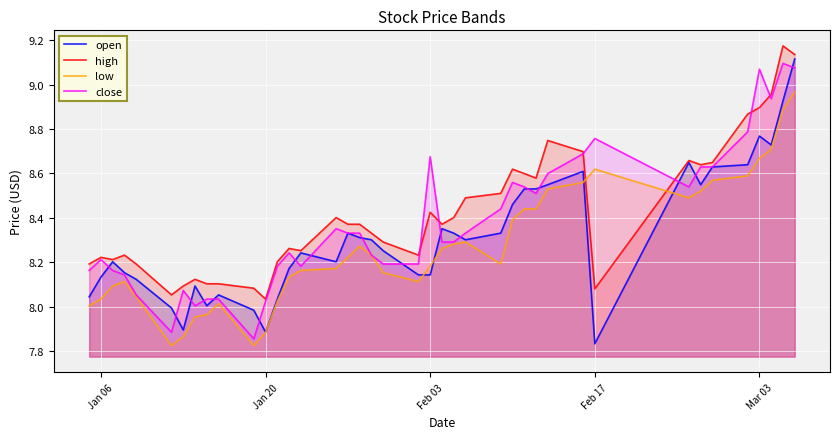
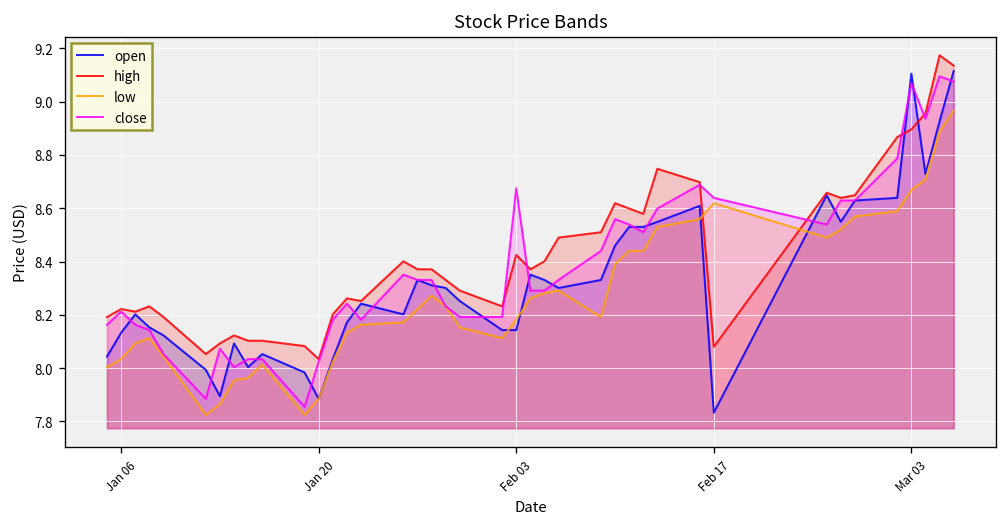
  {
    "open": {
      "Jan 06": 8.13,
      "Feb 03": 8.14,
      "Feb 17": 7.83,
-     "Mar 03": 8.77
+     "Mar 03": 9.11
    },
    "high": {
      "Feb 03": 8.43,
      "Feb 17": 8.08,
      "Mar 03": 8.90
    },
    "low": {
      "Jan 06": 8.03,
      "Feb 03": 8.18,
      "Feb 17": 8.62,
      "Mar 03": 8.67
    },
    "close": {
      "Feb 03": 8.68,
-     "Feb 17": 8.76,
+     "Feb 17": 8.64,
      "Mar 03": 9.07
    }
  }
